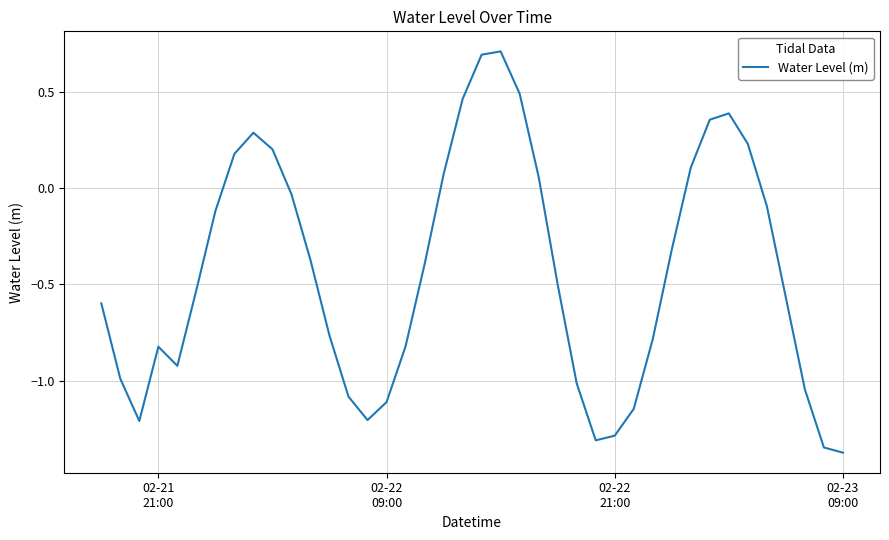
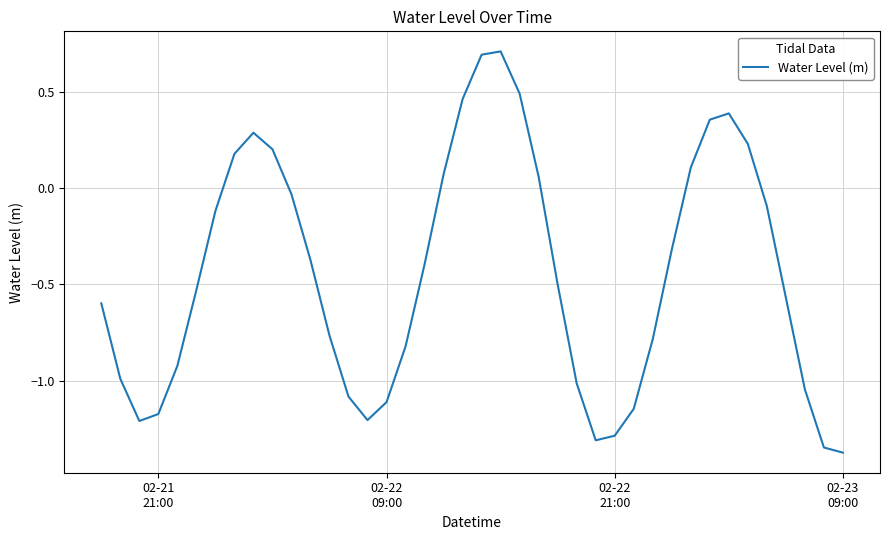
  {
-   "02-21 21:00": -0.82,
+   "02-21 21:00": -1.17,
    "02-22 09:00": -1.11,
    "02-22 21:00": -1.29,
    "02-23 09:00": -1.37
  }
